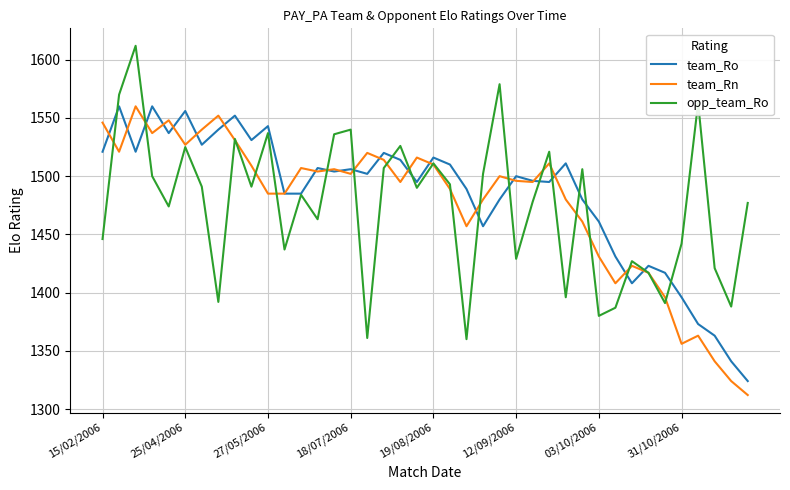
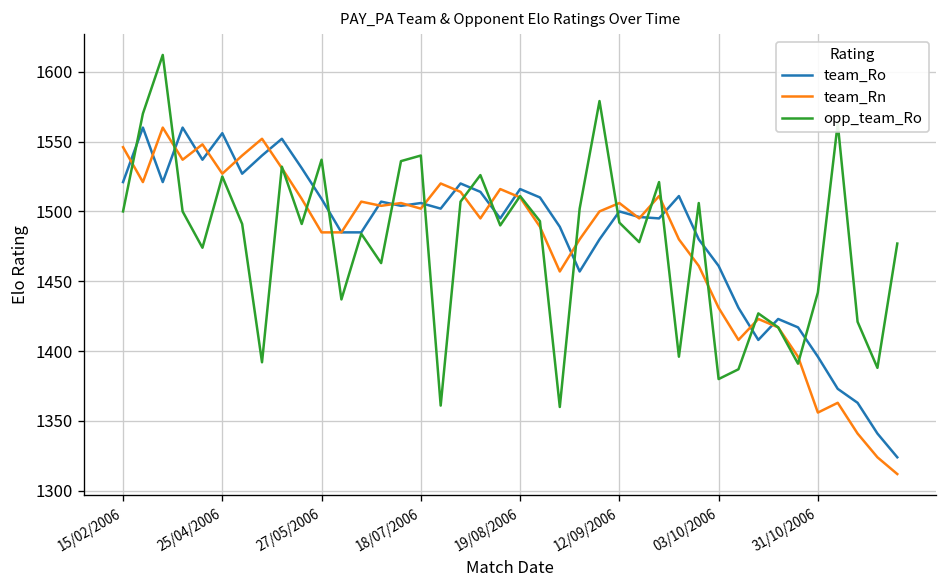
  {
    "team_Ro": {
      "15/02/2006": 1521,
      "25/04/2006": 1556,
-     "27/05/2006": 1543,
+     "27/05/2006": 1509,
      "18/07/2006": 1506,
      "19/08/2006": 1516,
      "12/09/2006": 1500,
      "03/10/2006": 1461,
      "31/10/2006": 1396
    },
    "team_Rn": {
      "15/02/2006": 1546,
      "27/05/2006": 1485,
      "18/07/2006": 1502,
-     "12/09/2006": 1496,
+     "12/09/2006": 1506,
      "03/10/2006": 1431,
      "31/10/2006": 1356
    },
    "opp_team_Ro": {
-     "15/02/2006": 1446,
+     "15/02/2006": 1500,
      "27/05/2006": 1537,
      "18/07/2006": 1540,
-     "12/09/2006": 1429,
+     "12/09/2006": 1492,
      "03/10/2006": 1380,
      "31/10/2006": 1442
    }
  }
